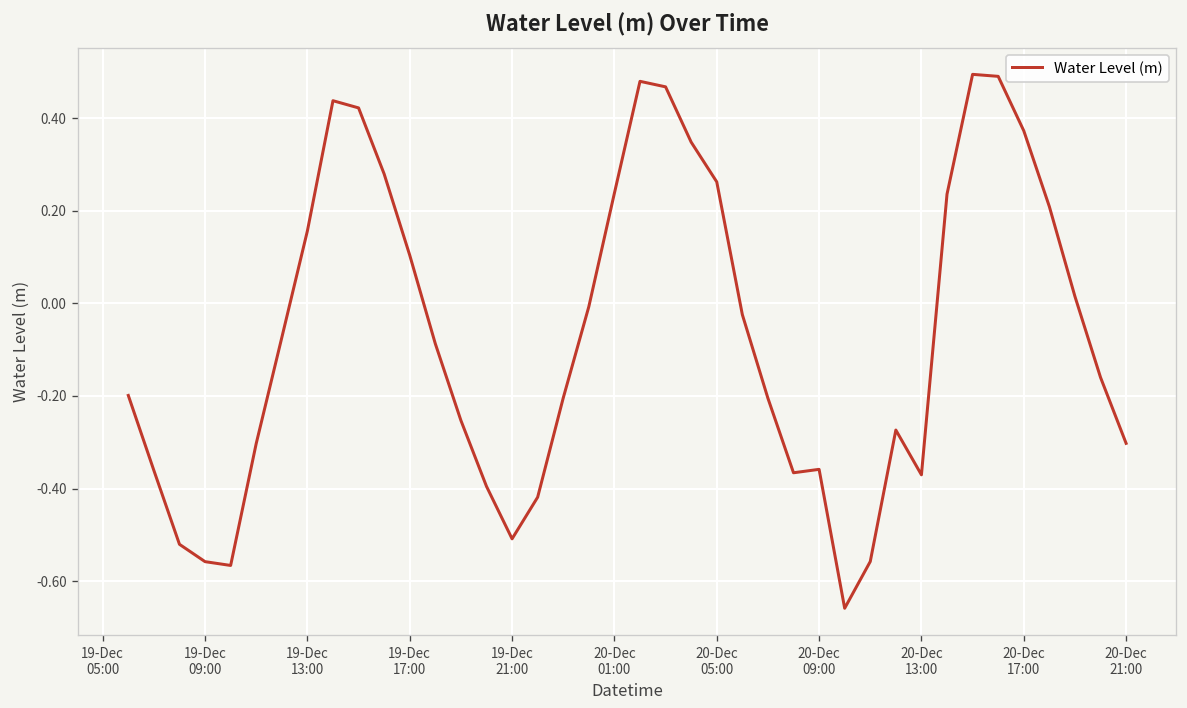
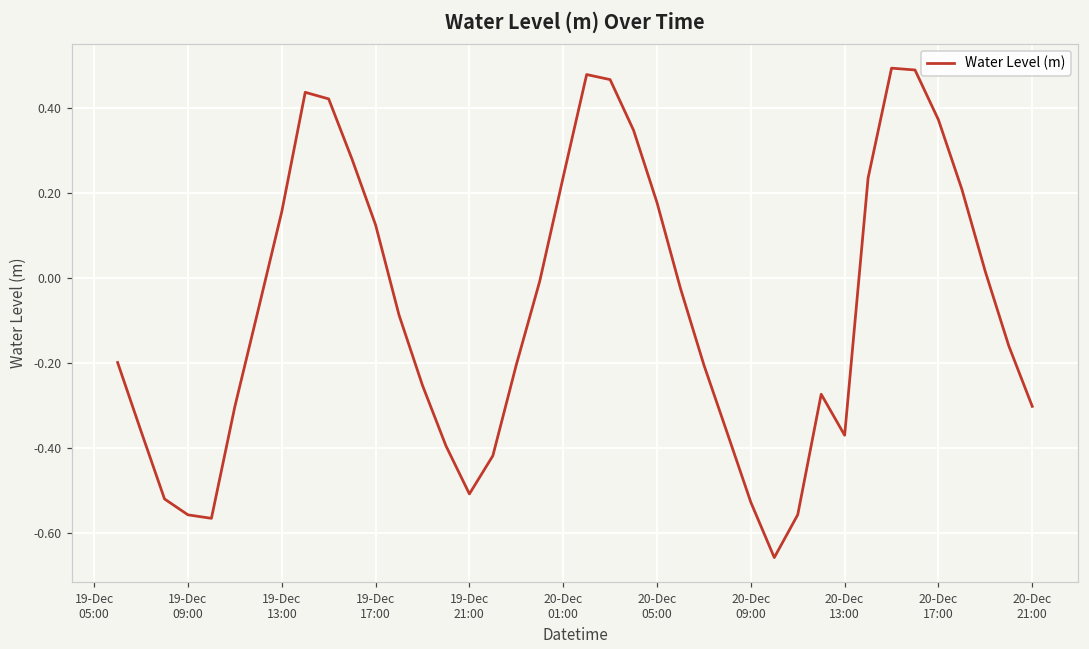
  {
    "19-Dec 09:00": -0.56,
    "19-Dec 13:00": 0.16,
-   "19-Dec 17:00": 0.10,
+   "19-Dec 17:00": 0.13,
    "19-Dec 21:00": -0.51,
    "20-Dec 01:00": 0.24,
-   "20-Dec 05:00": 0.26,
-   "20-Dec 09:00": -0.36,
+   "20-Dec 05:00": 0.18,
+   "20-Dec 09:00": -0.53,
    "20-Dec 13:00": -0.37,
    "20-Dec 17:00": 0.37,
    "20-Dec 21:00": -0.30
  }
